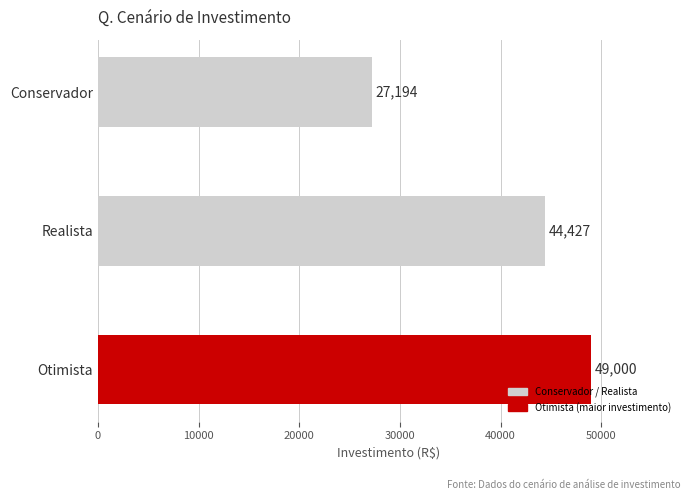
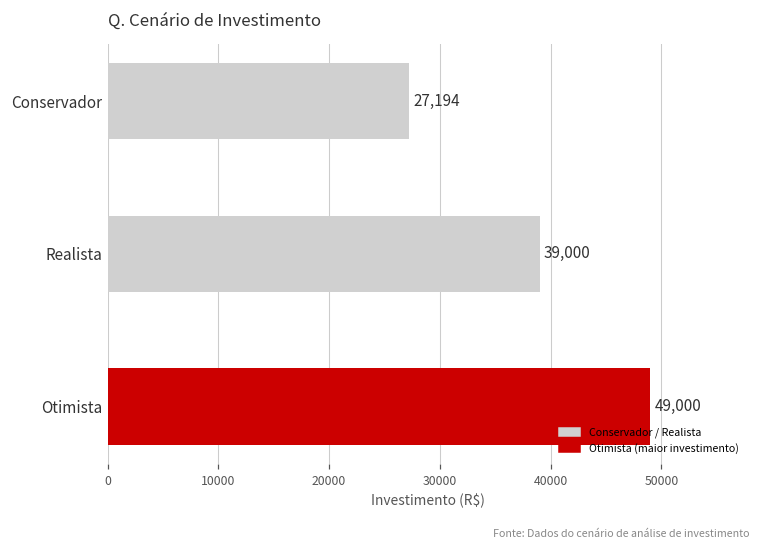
  {
    "Conservador": "27,194",
-   "Realista": "44,427",
+   "Realista": "39,000",
    "Otimista": "49,000"
  }
